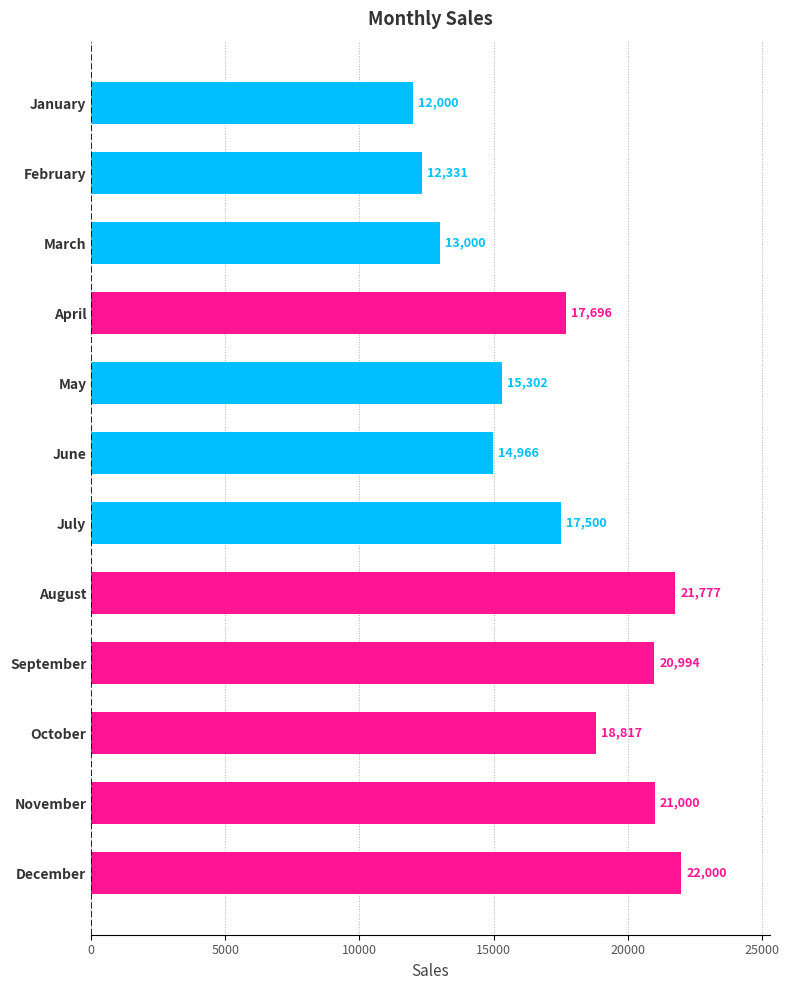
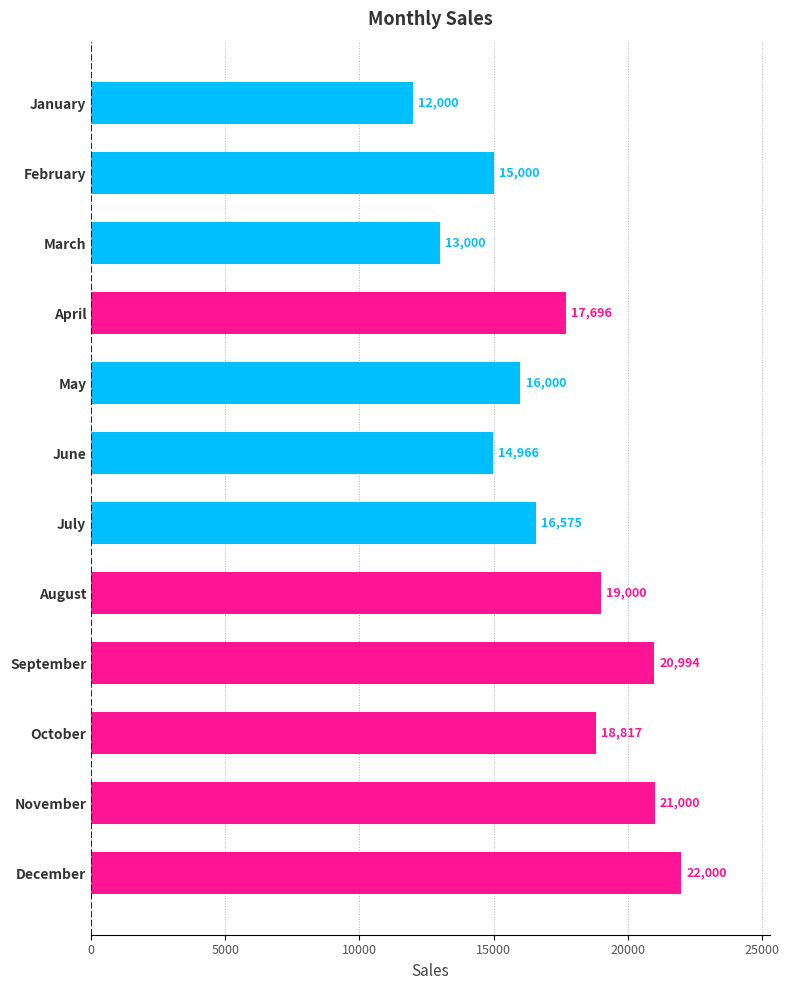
  {
    "January": "12,000",
-   "February": "12,331",
+   "February": "15,000",
    "March": "13,000",
    "April": "17,696",
-   "May": "15,302",
+   "May": "16,000",
    "June": "14,966",
-   "July": "17,500",
-   "August": "21,777",
+   "July": "16,575",
+   "August": "19,000",
    "September": "20,994",
    "October": "18,817",
    "November": "21,000",
    "December": "22,000"
  }
